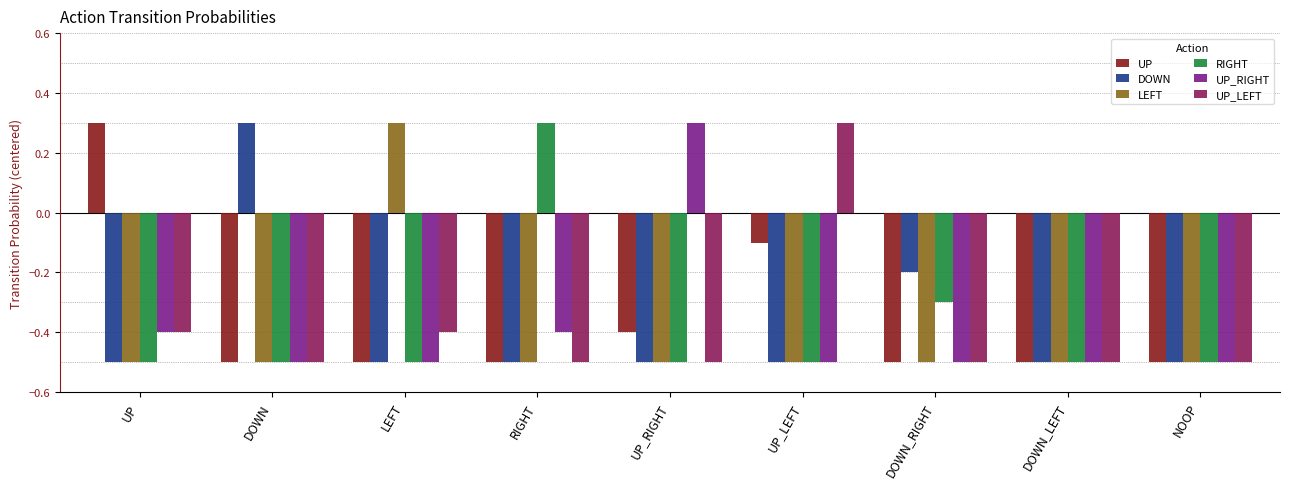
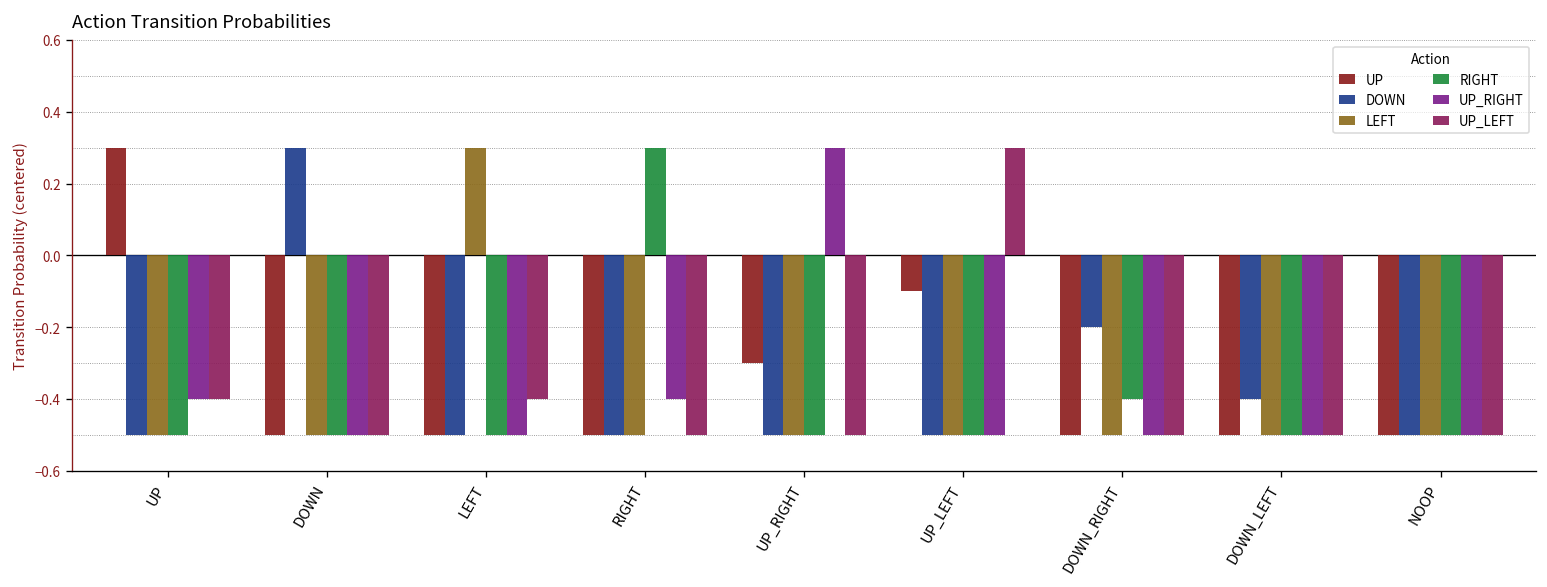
  {
    "UP": {
      "UP": 0.30,
      "DOWN": -0.50,
      "LEFT": -0.50,
      "RIGHT": -0.50,
-     "UP_RIGHT": -0.40,
+     "UP_RIGHT": -0.30,
      "UP_LEFT": -0.10,
      "DOWN_RIGHT": -0.50,
      "DOWN_LEFT": -0.50,
      "NOOP": -0.50
    },
    "DOWN": {
      "UP": -0.50,
      "DOWN": 0.30,
      "LEFT": -0.50,
      "RIGHT": -0.50,
      "UP_RIGHT": -0.50,
      "UP_LEFT": -0.50,
      "DOWN_RIGHT": -0.20,
-     "DOWN_LEFT": -0.50,
+     "DOWN_LEFT": -0.40,
      "NOOP": -0.50
    },
    "LEFT": {
      "UP": -0.50,
      "DOWN": -0.50,
      "LEFT": 0.30,
      "RIGHT": -0.50,
      "UP_RIGHT": -0.50,
      "UP_LEFT": -0.50,
      "DOWN_RIGHT": -0.50,
      "DOWN_LEFT": -0.50,
      "NOOP": -0.50
    },
    "RIGHT": {
      "UP": -0.50,
      "DOWN": -0.50,
      "LEFT": -0.50,
      "RIGHT": 0.30,
      "UP_RIGHT": -0.50,
      "UP_LEFT": -0.50,
-     "DOWN_RIGHT": -0.30,
+     "DOWN_RIGHT": -0.40,
      "DOWN_LEFT": -0.50,
      "NOOP": -0.50
    }
  }
